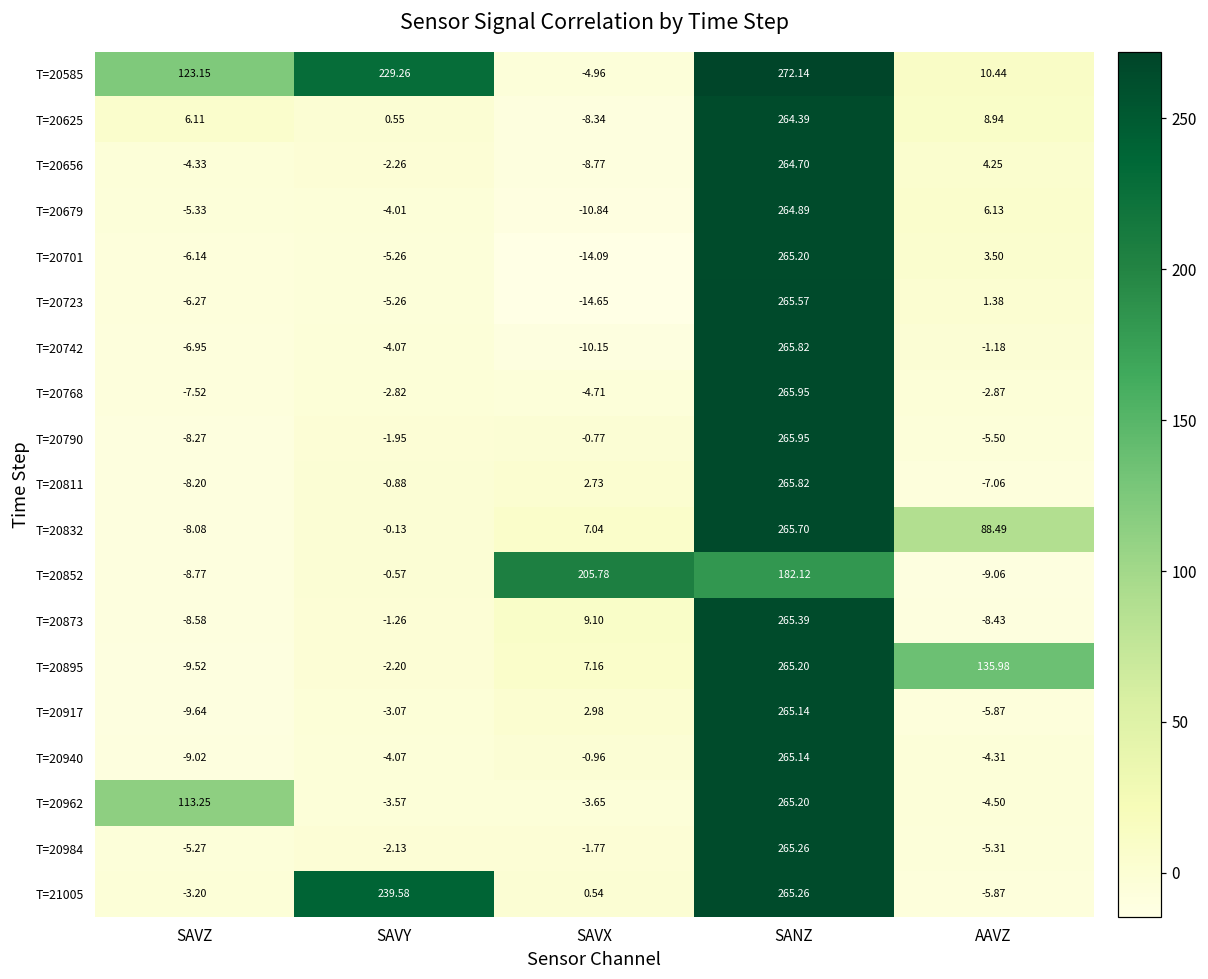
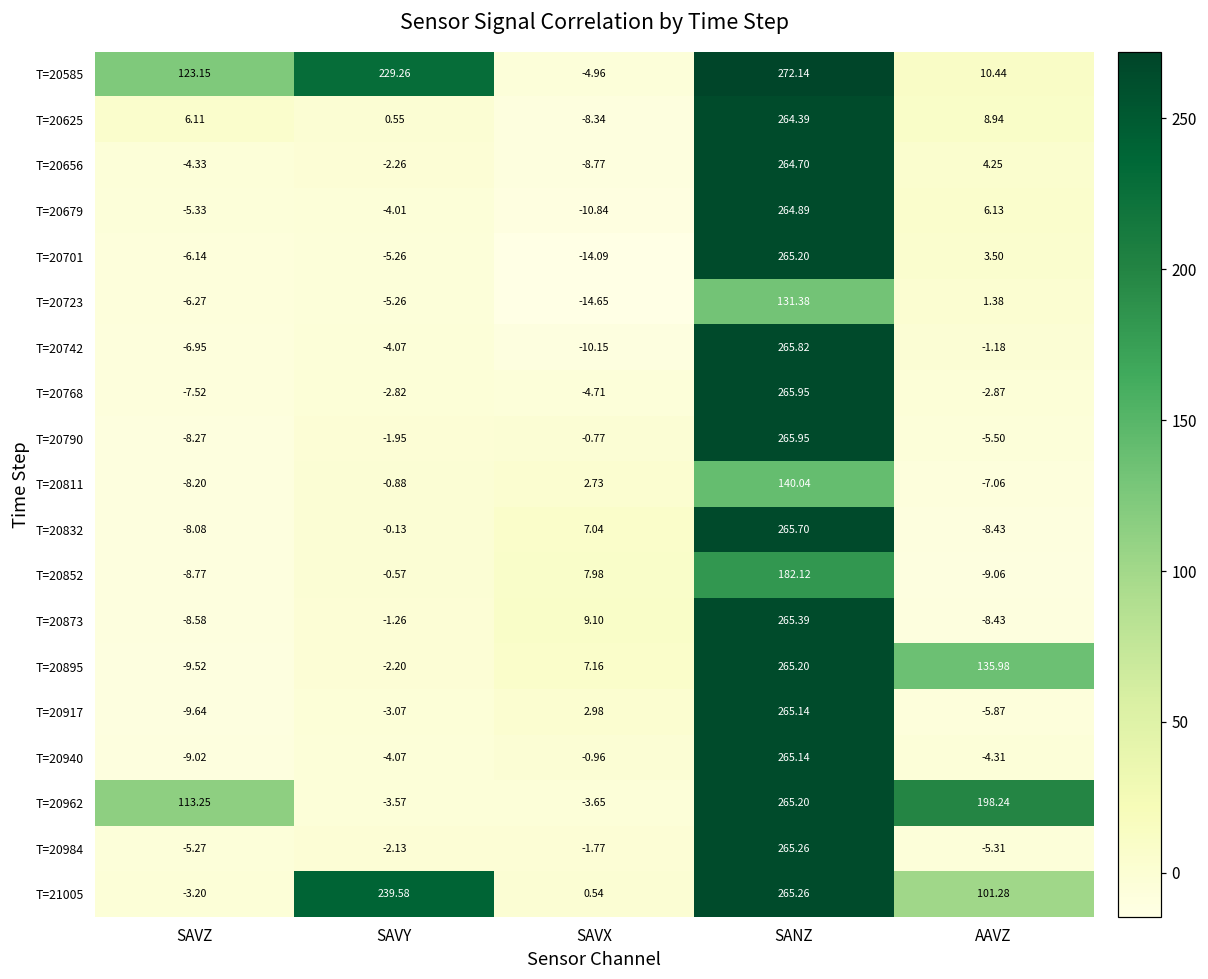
  {
    "T=20585": {
      "SAVZ": 123.15,
      "SAVY": 229.26,
      "SAVX": -4.96,
      "SANZ": 272.14,
      "AAVZ": 10.44
    },
    "T=20625": {
      "SAVZ": 6.11,
      "SAVY": 0.55,
      "SAVX": -8.34,
      "SANZ": 264.39,
      "AAVZ": 8.94
    },
    "T=20656": {
      "SAVZ": -4.33,
      "SAVY": -2.26,
      "SAVX": -8.77,
      "SANZ": 264.70,
      "AAVZ": 4.25
    },
    "T=20679": {
      "SAVZ": -5.33,
      "SAVY": -4.01,
      "SAVX": -10.84,
      "SANZ": 264.89,
      "AAVZ": 6.13
    },
    "T=20701": {
      "SAVZ": -6.14,
      "SAVY": -5.26,
      "SAVX": -14.09,
      "SANZ": 265.20,
      "AAVZ": 3.50
    },
    "T=20723": {
      "SAVZ": -6.27,
      "SAVY": -5.26,
      "SAVX": -14.65,
-     "SANZ": 265.57,
+     "SANZ": 131.38,
      "AAVZ": 1.38
    },
    "T=20742": {
      "SAVZ": -6.95,
      "SAVY": -4.07,
      "SAVX": -10.15,
      "SANZ": 265.82,
      "AAVZ": -1.18
    },
    "T=20768": {
      "SAVZ": -7.52,
      "SAVY": -2.82,
      "SAVX": -4.71,
      "SANZ": 265.95,
      "AAVZ": -2.87
    },
    "T=20790": {
      "SAVZ": -8.27,
      "SAVY": -1.95,
      "SAVX": -0.77,
      "SANZ": 265.95,
      "AAVZ": -5.50
    },
    "T=20811": {
      "SAVZ": -8.20,
      "SAVY": -0.88,
      "SAVX": 2.73,
-     "SANZ": 265.82,
+     "SANZ": 140.04,
      "AAVZ": -7.06
    },
    "T=20832": {
      "SAVZ": -8.08,
      "SAVY": -0.13,
      "SAVX": 7.04,
      "SANZ": 265.70,
-     "AAVZ": 88.49
+     "AAVZ": -8.43
    },
    "T=20852": {
      "SAVZ": -8.77,
      "SAVY": -0.57,
-     "SAVX": 205.78,
+     "SAVX": 7.98,
      "SANZ": 182.12,
      "AAVZ": -9.06
    },
    "T=20873": {
      "SAVZ": -8.58,
      "SAVY": -1.26,
      "SAVX": 9.10,
      "SANZ": 265.39,
      "AAVZ": -8.43
    },
    "T=20895": {
      "SAVZ": -9.52,
      "SAVY": -2.20,
      "SAVX": 7.16,
      "SANZ": 265.20,
      "AAVZ": 135.98
    },
    "T=20917": {
      "SAVZ": -9.64,
      "SAVY": -3.07,
      "SAVX": 2.98,
      "SANZ": 265.14,
      "AAVZ": -5.87
    },
    "T=20940": {
      "SAVZ": -9.02,
      "SAVY": -4.07,
      "SAVX": -0.96,
      "SANZ": 265.14,
      "AAVZ": -4.31
    },
    "T=20962": {
      "SAVZ": 113.25,
      "SAVY": -3.57,
      "SAVX": -3.65,
      "SANZ": 265.20,
-     "AAVZ": -4.50
+     "AAVZ": 198.24
    },
    "T=20984": {
      "SAVZ": -5.27,
      "SAVY": -2.13,
      "SAVX": -1.77,
      "SANZ": 265.26,
      "AAVZ": -5.31
    },
    "T=21005": {
      "SAVZ": -3.20,
      "SAVY": 239.58,
      "SAVX": 0.54,
      "SANZ": 265.26,
-     "AAVZ": -5.87
+     "AAVZ": 101.28
    }
  }
